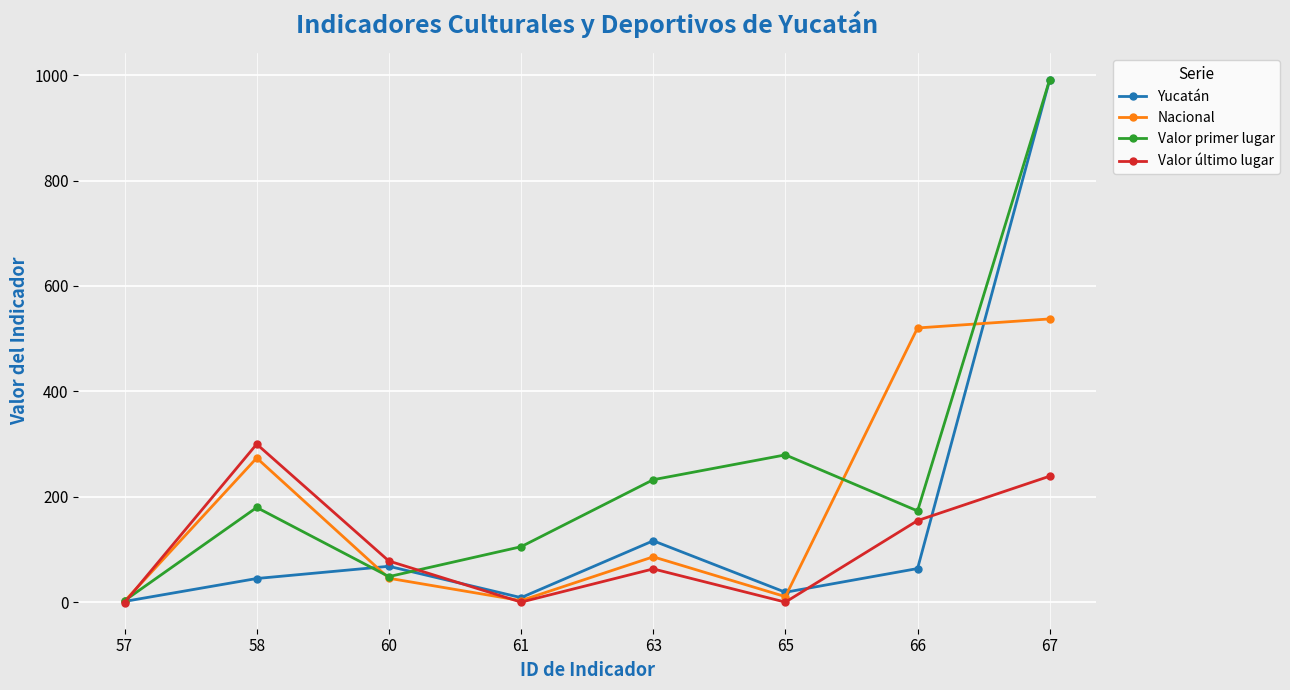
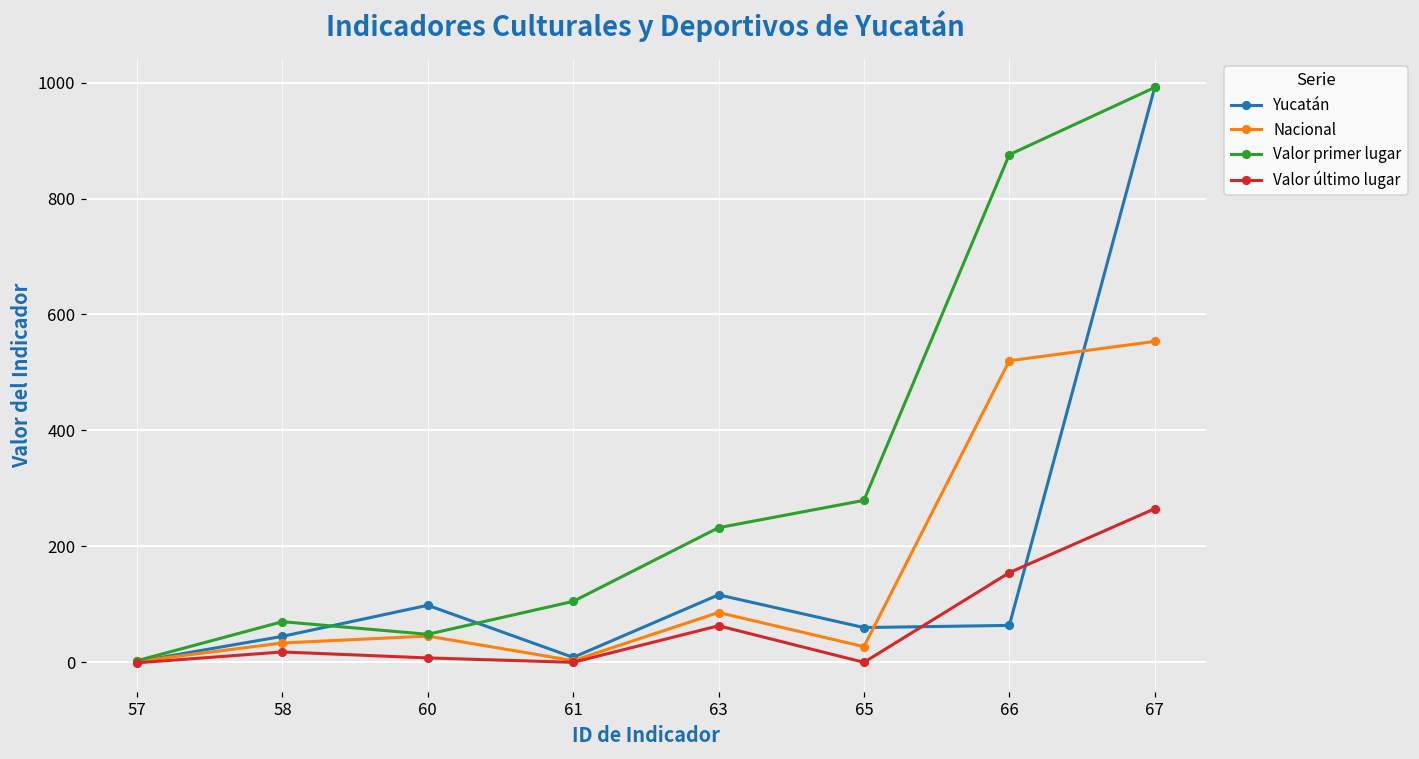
  {
    "Yucatán": {
      "58": 40,
-     "60": 70,
+     "60": 100,
      "61": 10,
      "63": 120,
-     "65": 20,
+     "65": 60,
      "66": 60
    },
    "Nacional": {
-     "58": 270,
+     "58": 30,
      "63": 90,
-     "65": 10,
+     "65": 30,
      "66": 520,
-     "67": 540
+     "67": 550
    },
    "Valor primer lugar": {
-     "58": 180,
+     "58": 70,
      "61": 110,
      "63": 230,
      "65": 280,
-     "66": 170
+     "66": 880
    },
    "Valor último lugar": {
-     "58": 300,
-     "60": 80,
+     "58": 20,
+     "60": 10,
      "63": 60,
      "65": 0,
      "66": 150,
-     "67": 240
+     "67": 260
    }
  }
